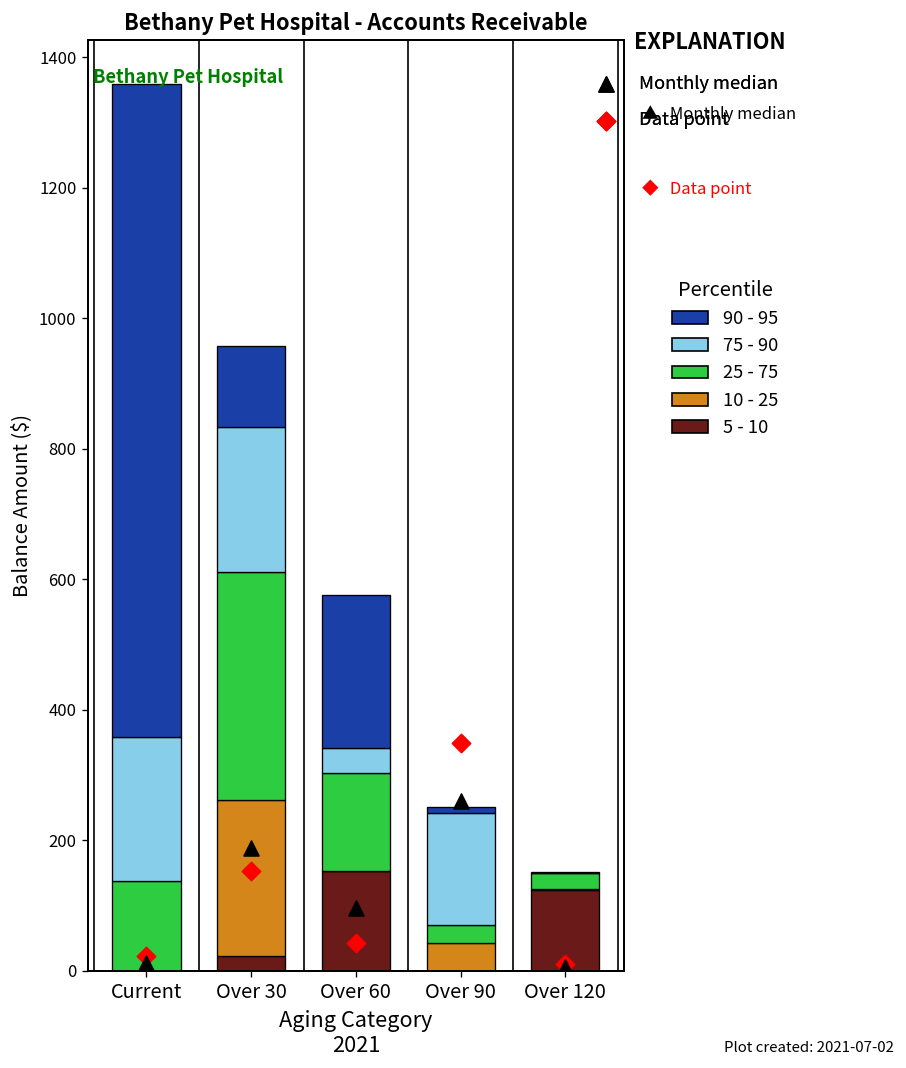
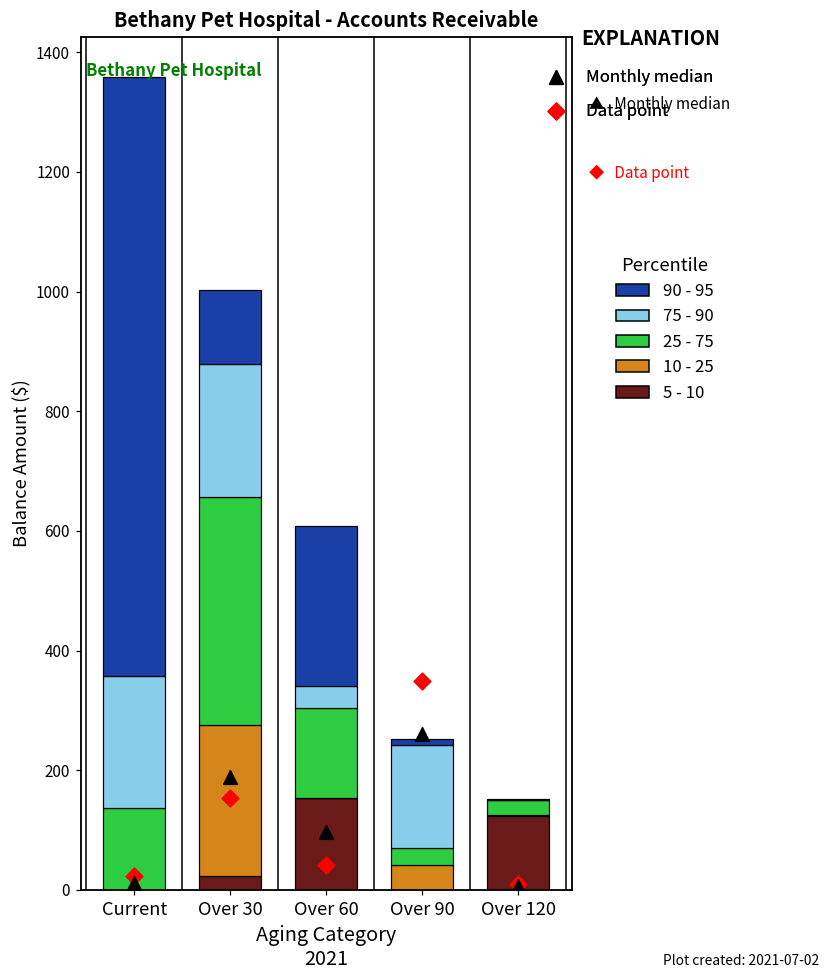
  {
    "5 - 10": {
      "Current": 0,
      "Over 30": 20,
      "Over 60": 150,
      "Over 120": 120
    },
    "10 - 25": {
      "Current": 0,
-     "Over 30": 240,
+     "Over 30": 250,
      "Over 60": 0,
      "Over 90": 40
    },
    "25 - 75": {
      "Current": 140,
-     "Over 30": 350,
+     "Over 30": 380,
      "Over 60": 150,
      "Over 90": 30,
      "Over 120": 30
    },
    "75 - 90": {
      "Current": 220,
      "Over 30": 220,
      "Over 60": 40,
      "Over 90": 170,
      "Over 120": 0
    },
    "90 - 95": {
      "Current": 1000,
      "Over 30": 120,
-     "Over 60": 230,
+     "Over 60": 270,
      "Over 90": 10
    }
  }
